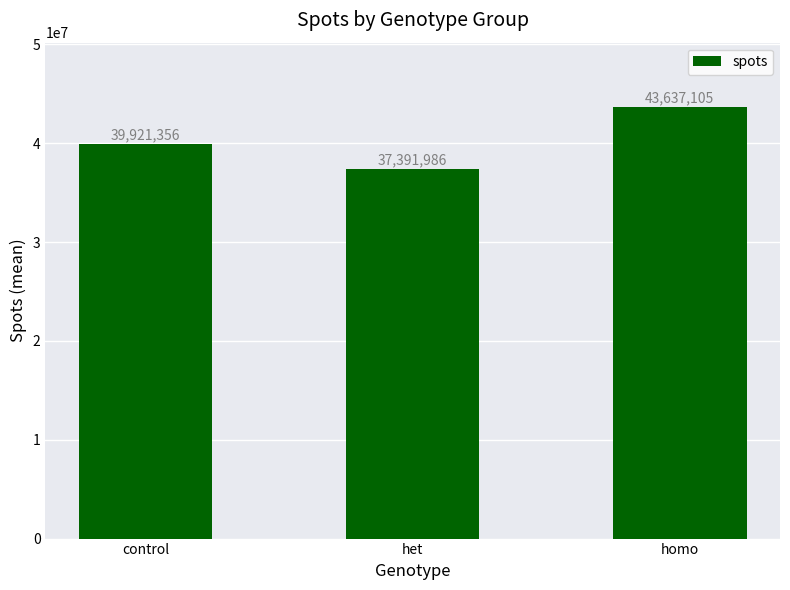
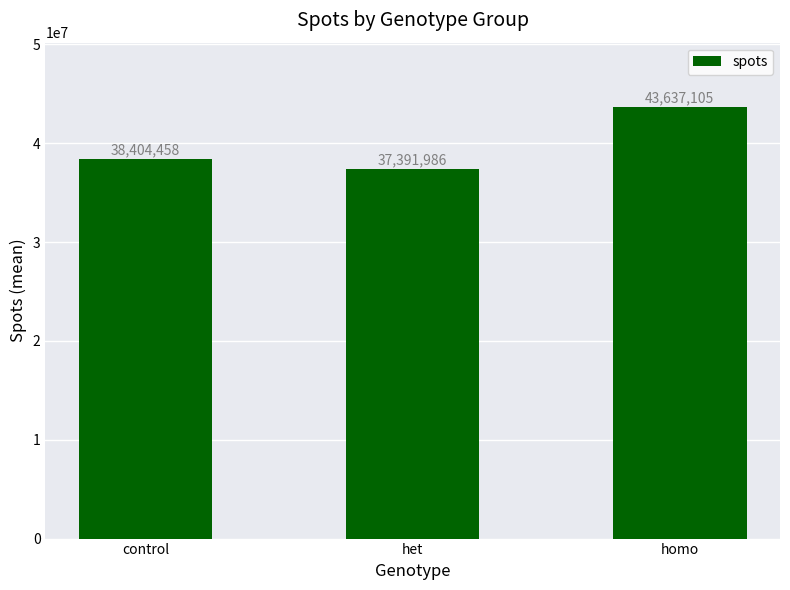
  {
-   "control": "39,921,356",
+   "control": "38,404,458",
    "het": "37,391,986",
    "homo": "43,637,105"
  }
